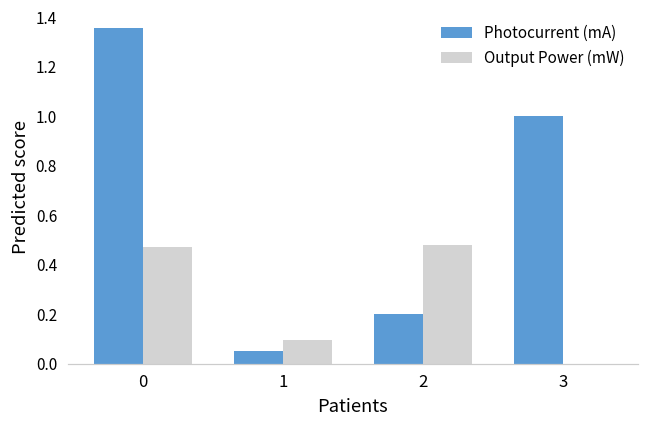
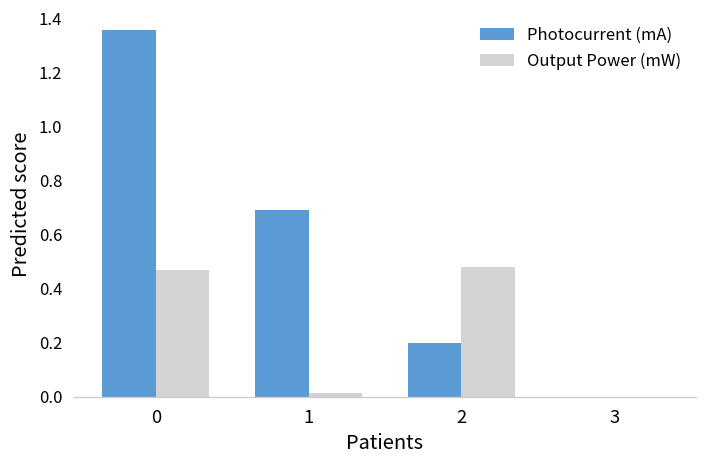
  {
    "Photocurrent (mA)": {
      "0": 1.36,
-     "1": 0.05,
+     "1": 0.69,
      "2": 0.20,
-     "3": 1
+     "3": 0
    },
    "Output Power (mW)": {
      "0": 0.47,
-     "1": 0.10,
+     "1": 0.02,
      "2": 0.48
    }
  }
